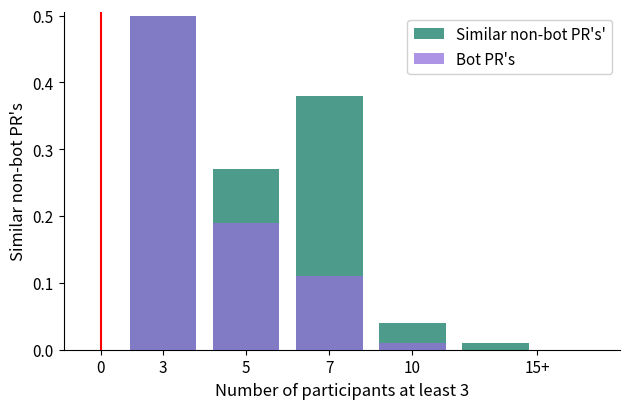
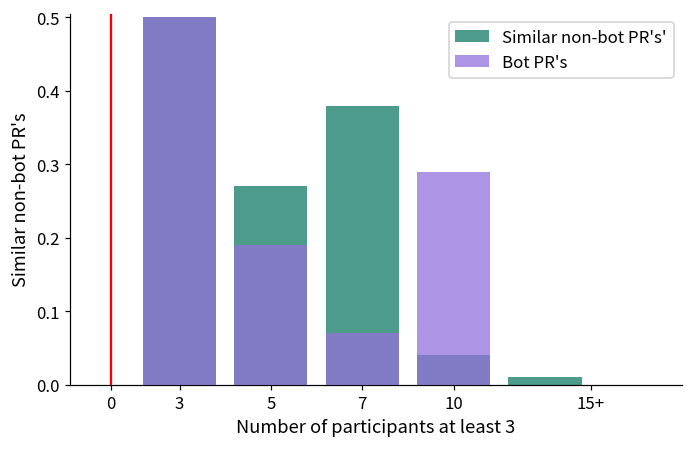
  {
    "Similar non-bot PR's'": {
      "3": 0.50,
      "5": 0.27,
      "7": 0.38
    },
    "Bot PR's": {
      "3": 0.50,
-     "7": 0.11,
-     "10": 0.01
+     "7": 0.07,
+     "10": 0.29
    }
  }
